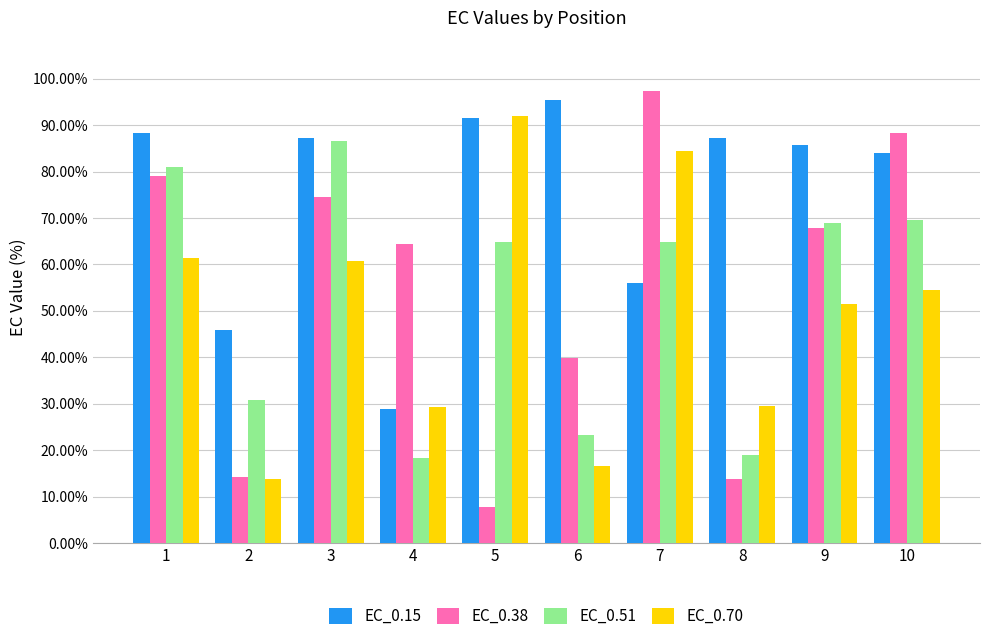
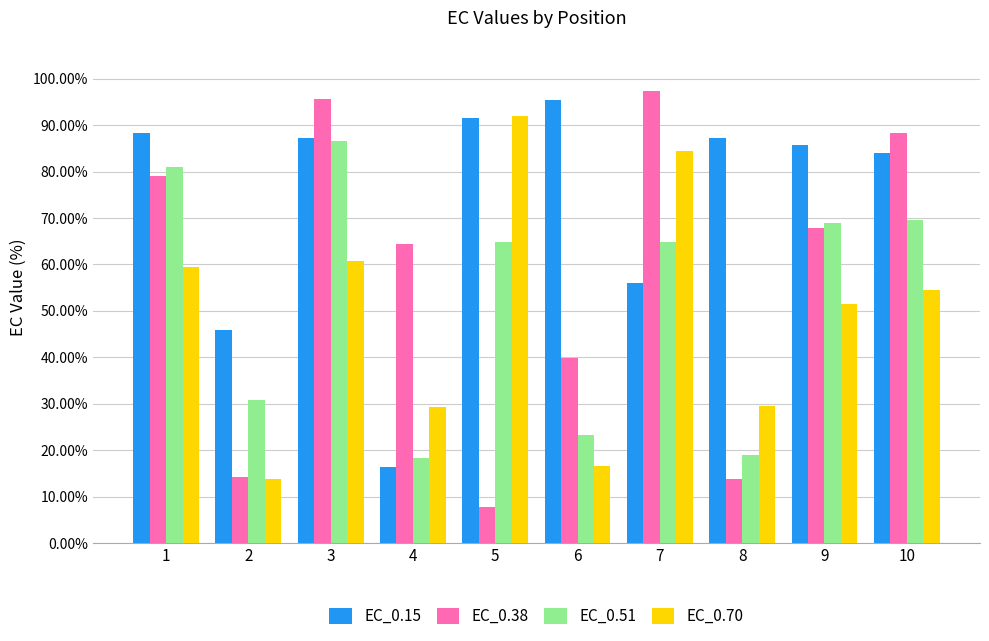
  {
    "EC_0.15": {
      "1": "88%",
      "2": "46%",
      "3": "87%",
-     "4": "29%",
+     "4": "16%",
      "5": "92%",
      "6": "95%",
      "7": "56%",
      "8": "87%",
      "9": "86%",
      "10": "84%"
    },
    "EC_0.38": {
      "1": "79%",
      "2": "14%",
-     "3": "75%",
+     "3": "96%",
      "4": "64%",
      "5": "8%",
      "6": "40%",
      "7": "97%",
      "8": "14%",
      "9": "68%",
      "10": "88%"
    },
    "EC_0.51": {
      "1": "81%",
      "2": "31%",
      "3": "87%",
      "4": "18%",
      "5": "65%",
      "6": "23%",
      "7": "65%",
      "8": "19%",
      "9": "69%",
      "10": "70%"
    },
    "EC_0.70": {
-     "1": "61%",
+     "1": "59%",
      "2": "14%",
      "3": "61%",
      "4": "29%",
      "5": "92%",
      "6": "17%",
      "7": "84%",
      "8": "29%",
      "9": "51%",
      "10": "54%"
    }
  }
